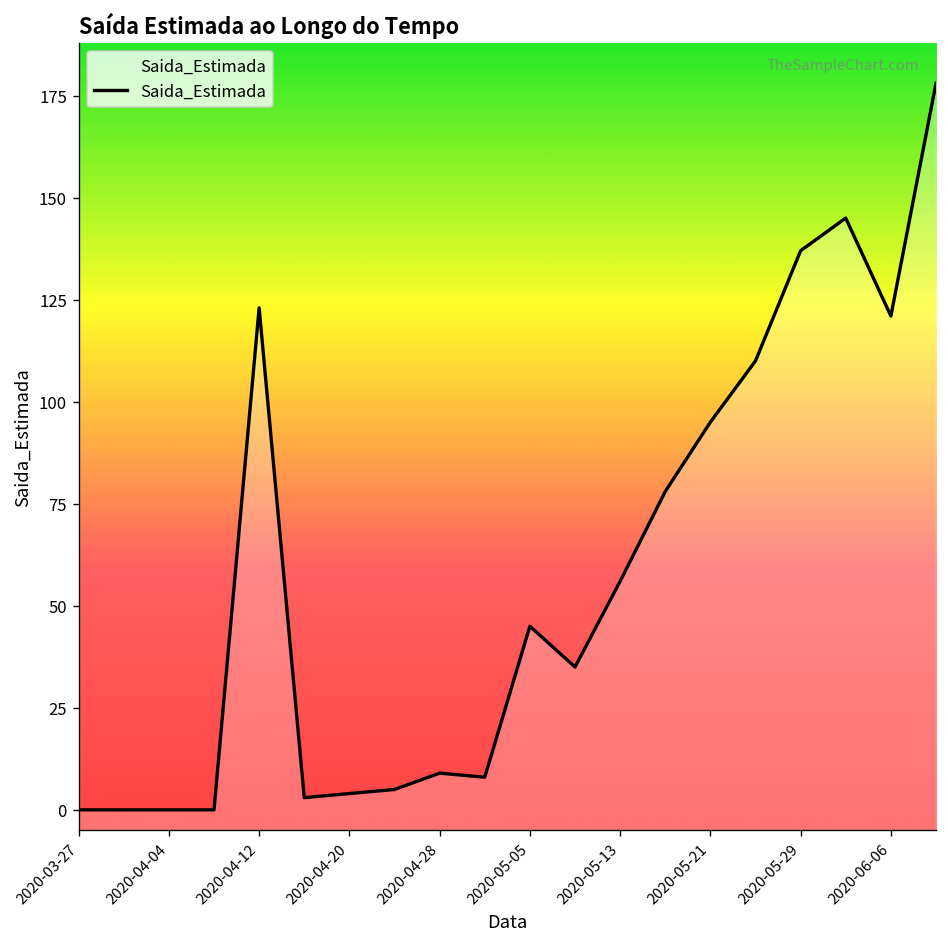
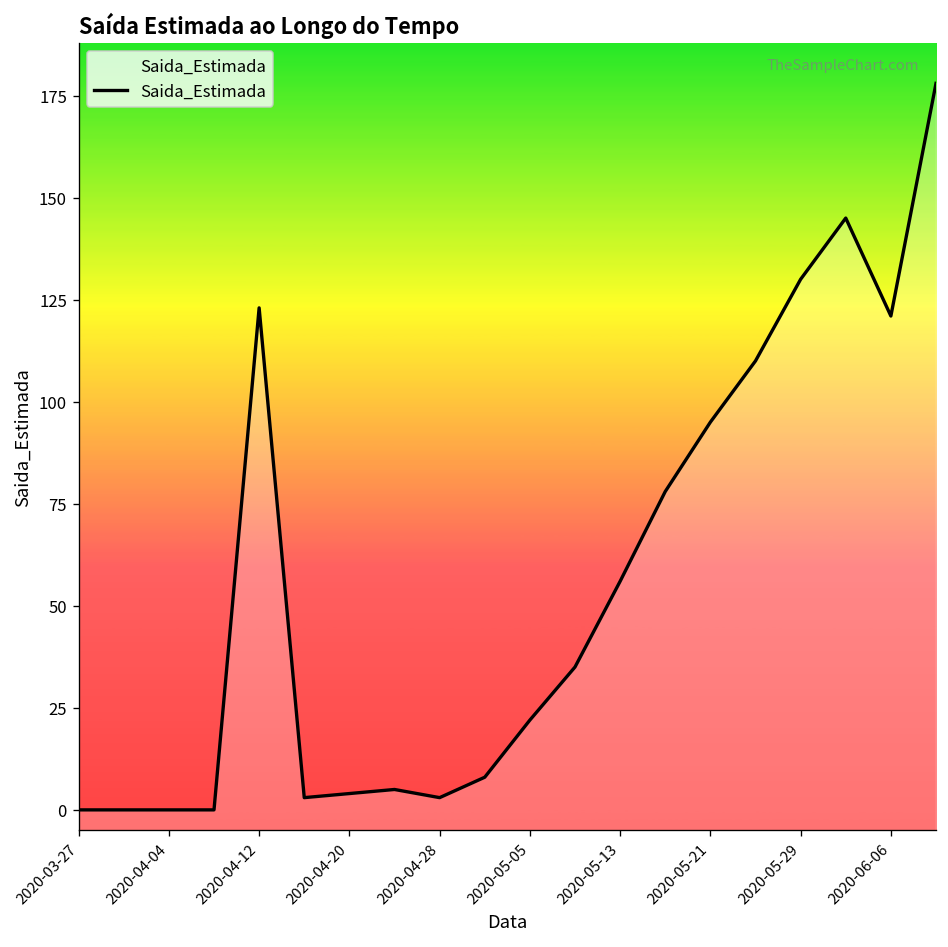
  {
    "2020-03-27": 0,
    "2020-04-04": 0,
    "2020-04-12": 123,
    "2020-04-20": 4,
-   "2020-04-28": 9,
-   "2020-05-05": 45,
+   "2020-04-28": 3,
+   "2020-05-05": 22,
    "2020-05-13": 56,
    "2020-05-21": 95,
-   "2020-05-29": 137,
+   "2020-05-29": 130,
    "2020-06-06": 121
  }
